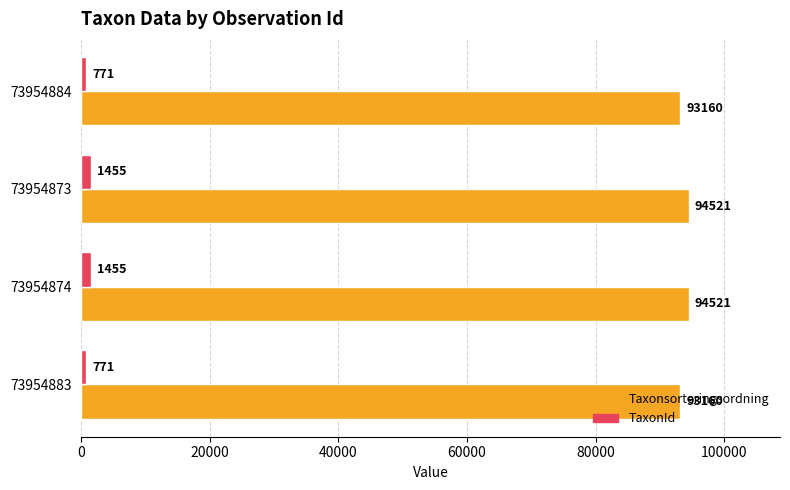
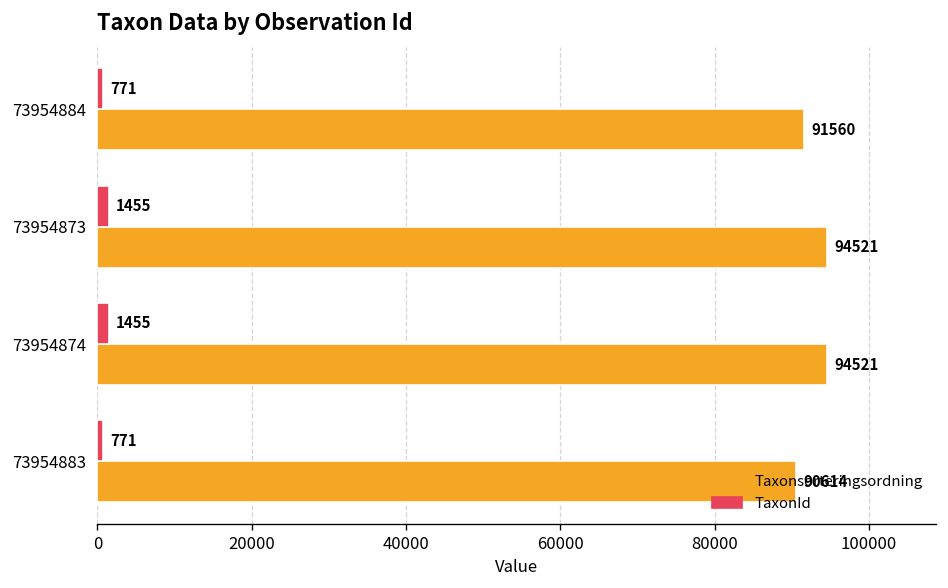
  {
    "Taxonsorteringsordning": {
-     "73954884": 93160,
+     "73954884": 91560,
      "73954873": 94521,
      "73954874": 94521,
-     "73954883": 93160
+     "73954883": 90614
    },
    "TaxonId": {
      "73954884": 771,
      "73954873": 1455,
      "73954874": 1455,
      "73954883": 771
    }
  }
